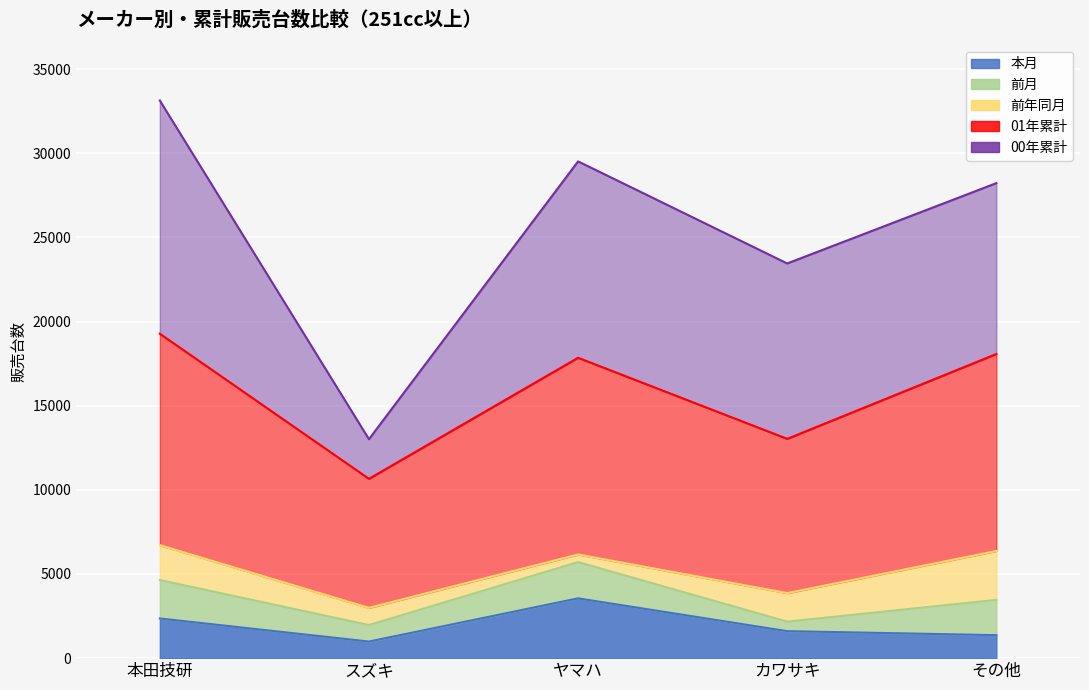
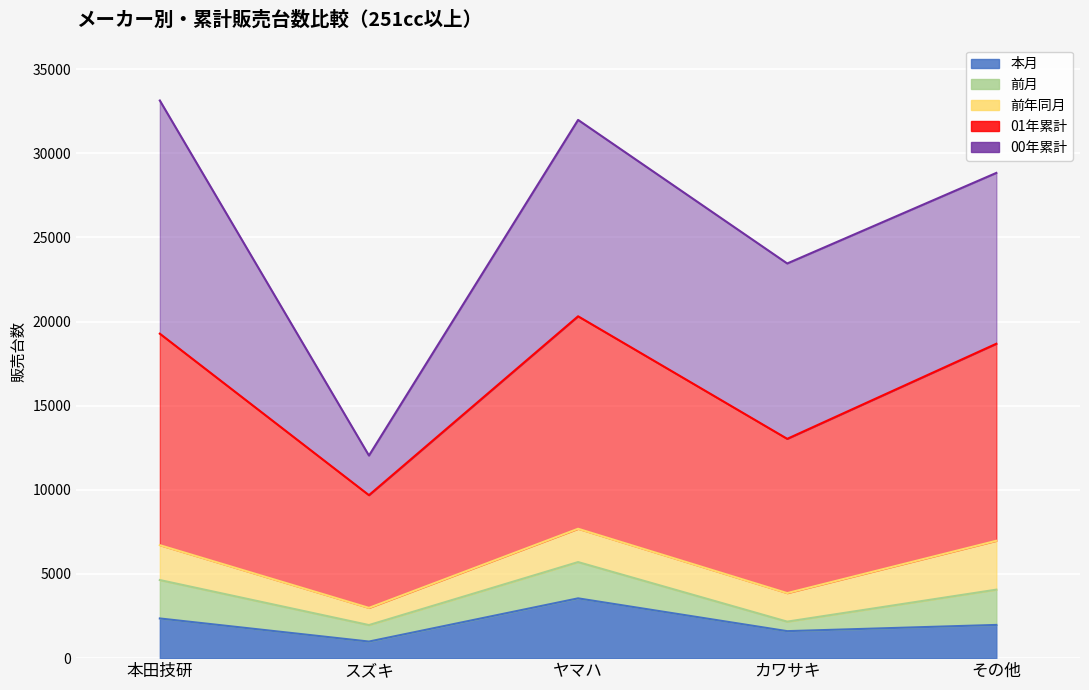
  {
    "本月": {
      "本田技研": 2400,
      "スズキ": 1000,
      "ヤマハ": 3600,
      "カワサキ": 1600,
-     "その他": 1400
+     "その他": 2000
    },
    "前月": {
      "本田技研": 2300,
      "スズキ": 1000,
      "ヤマハ": 2200,
      "カワサキ": 600,
      "その他": 2100
    },
    "前年同月": {
      "本田技研": 2100,
      "スズキ": 1000,
-     "ヤマハ": 500,
+     "ヤマハ": 2000,
      "カワサキ": 1700,
      "その他": 2900
    },
    "01年累計": {
      "本田技研": 12600,
-     "スズキ": 7700,
-     "ヤマハ": 11700,
+     "スズキ": 6700,
+     "ヤマハ": 12600,
      "カワサキ": 9200,
      "その他": 11700
    },
    "00年累計": {
      "本田技研": 13900,
      "スズキ": 2400,
      "ヤマハ": 11700,
      "カワサキ": 10400,
      "その他": 10200
    }
  }
